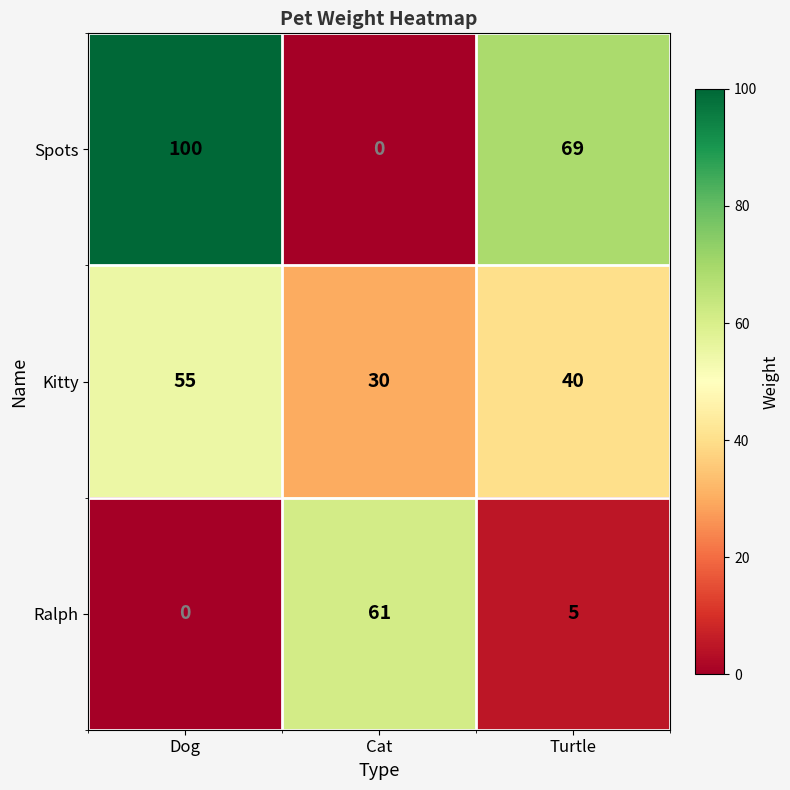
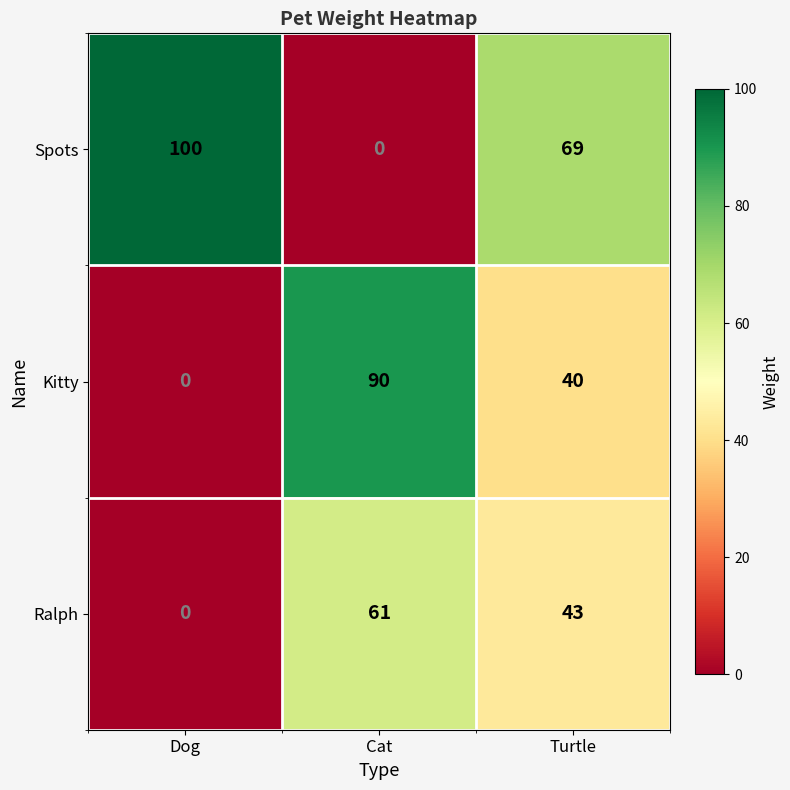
  {
    "Spots": {
      "Dog": 100,
      "Cat": 0,
      "Turtle": 69
    },
    "Kitty": {
-     "Dog": 55,
-     "Cat": 30,
+     "Dog": 0,
+     "Cat": 90,
      "Turtle": 40
    },
    "Ralph": {
      "Dog": 0,
      "Cat": 61,
-     "Turtle": 5
+     "Turtle": 43
    }
  }
